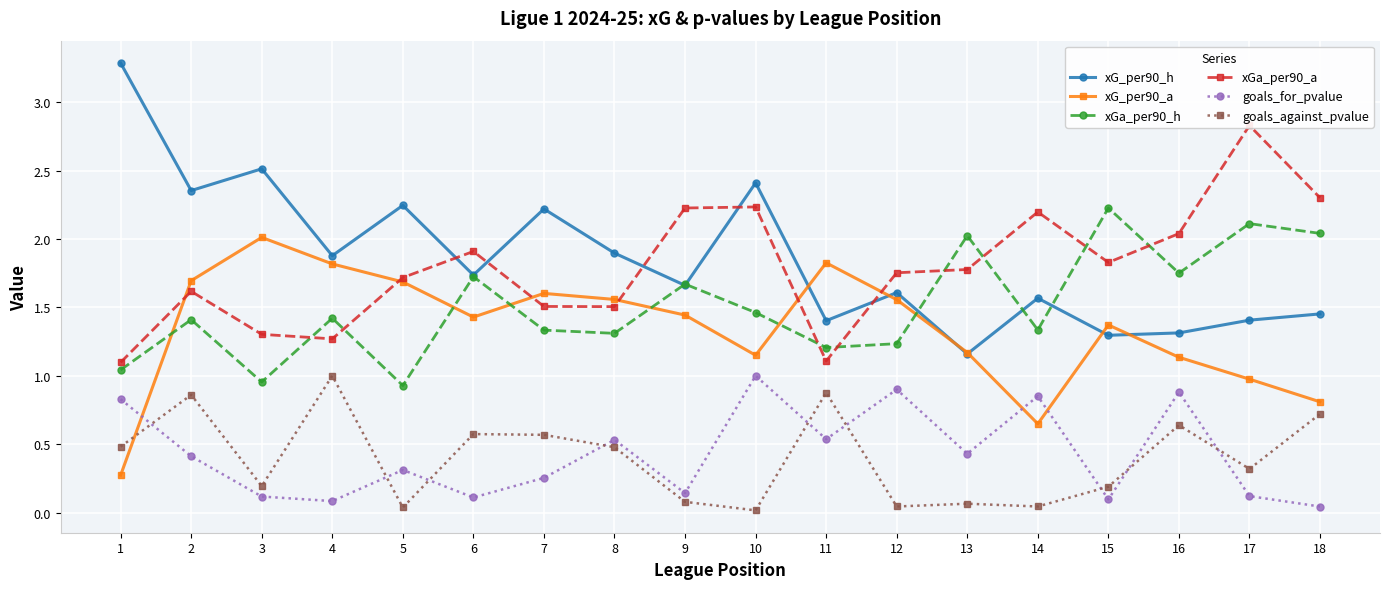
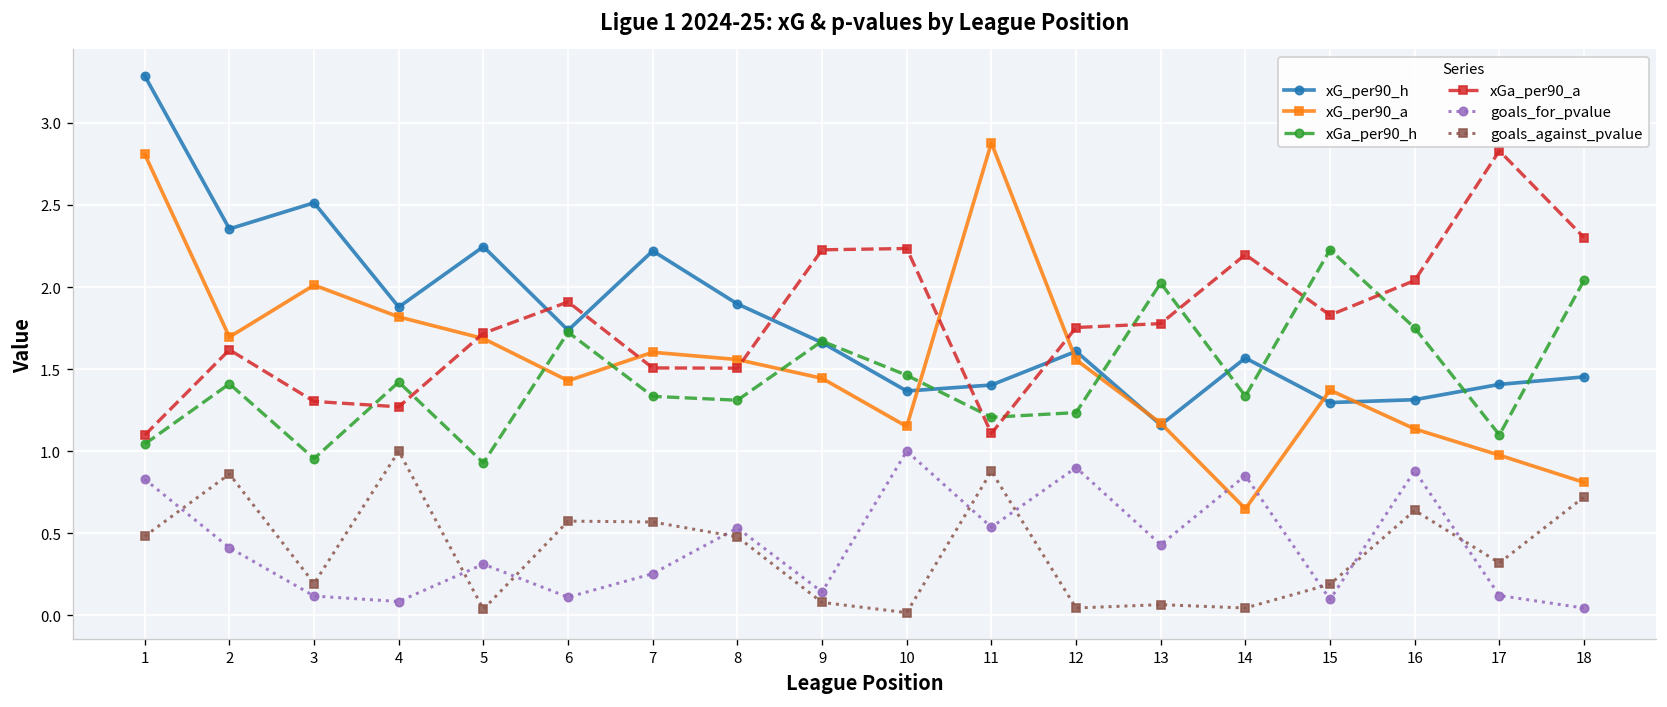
  {
    "xG_per90_h": {
      "1": 3.29,
      "2": 2.35,
      "3": 2.51,
      "4": 1.88,
      "5": 2.25,
      "7": 2.22,
      "8": 1.90,
-     "10": 2.41,
+     "10": 1.37,
      "11": 1.40,
      "12": 1.61,
      "14": 1.57,
      "15": 1.30,
      "16": 1.31,
      "17": 1.41,
      "18": 1.45
    },
    "xG_per90_a": {
-     "1": 0.27,
+     "1": 2.81,
      "2": 1.70,
      "3": 2.01,
      "4": 1.82,
      "5": 1.69,
      "6": 1.43,
      "7": 1.60,
      "8": 1.56,
      "9": 1.44,
      "10": 1.15,
-     "11": 1.83,
+     "11": 2.88,
      "12": 1.56,
      "14": 0.65,
      "15": 1.37,
      "16": 1.14,
      "17": 0.98,
      "18": 0.81
    },
    "xGa_per90_h": {
      "1": 1.04,
      "2": 1.41,
      "3": 0.95,
      "4": 1.42,
      "5": 0.93,
      "7": 1.33,
      "8": 1.31,
      "10": 1.46,
      "11": 1.21,
      "12": 1.23,
      "13": 2.02,
      "14": 1.34,
      "15": 2.23,
      "16": 1.75,
-     "17": 2.11,
+     "17": 1.10,
      "18": 2.04
    },
    "xGa_per90_a": {
      "1": 1.10,
      "2": 1.62,
      "3": 1.30,
      "4": 1.27,
      "5": 1.72,
      "6": 1.91,
      "7": 1.51,
      "8": 1.51,
      "9": 2.23,
      "10": 2.23,
      "11": 1.11,
      "12": 1.75,
      "13": 1.78,
      "14": 2.20,
      "15": 1.83,
      "16": 2.04,
      "18": 2.30
    },
    "goals_for_pvalue": {
      "1": 0.83,
      "2": 0.41,
      "3": 0.12,
      "4": 0.08,
      "5": 0.31,
      "6": 0.11,
      "7": 0.25,
      "8": 0.53,
      "9": 0.14,
      "10": 1.00,
      "11": 0.54,
      "12": 0.90,
      "13": 0.43,
      "14": 0.85,
      "15": 0.10,
      "16": 0.88,
      "17": 0.12,
      "18": 0.04
    },
    "goals_against_pvalue": {
      "1": 0.48,
      "2": 0.86,
      "3": 0.19,
      "4": 1.00,
      "5": 0.04,
      "6": 0.57,
      "7": 0.57,
      "8": 0.48,
      "9": 0.08,
      "10": 0.02,
      "11": 0.88,
      "12": 0.04,
      "13": 0.06,
      "14": 0.04,
      "15": 0.19,
      "16": 0.64,
      "17": 0.32,
      "18": 0.72
    }
  }
